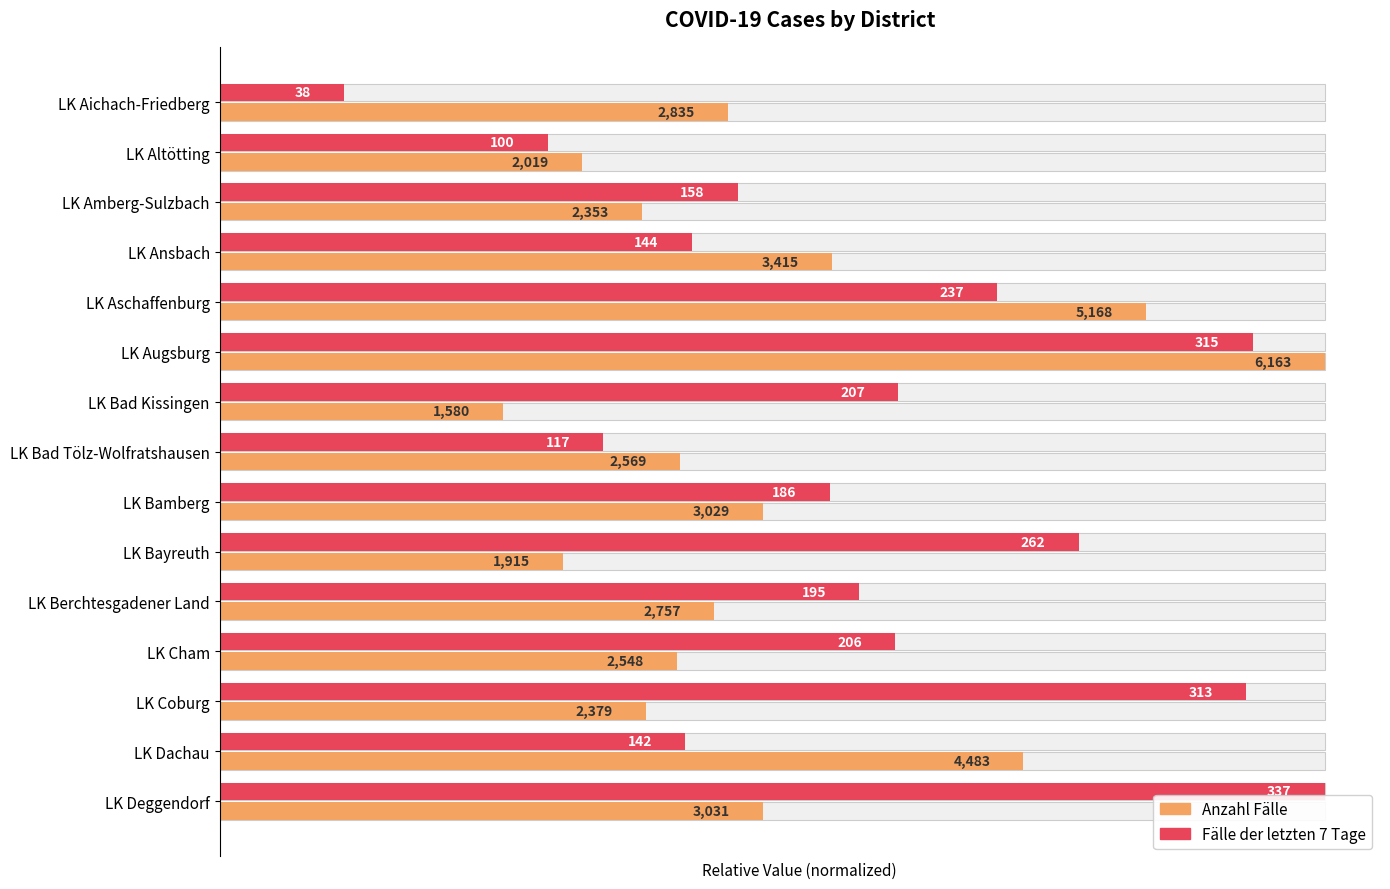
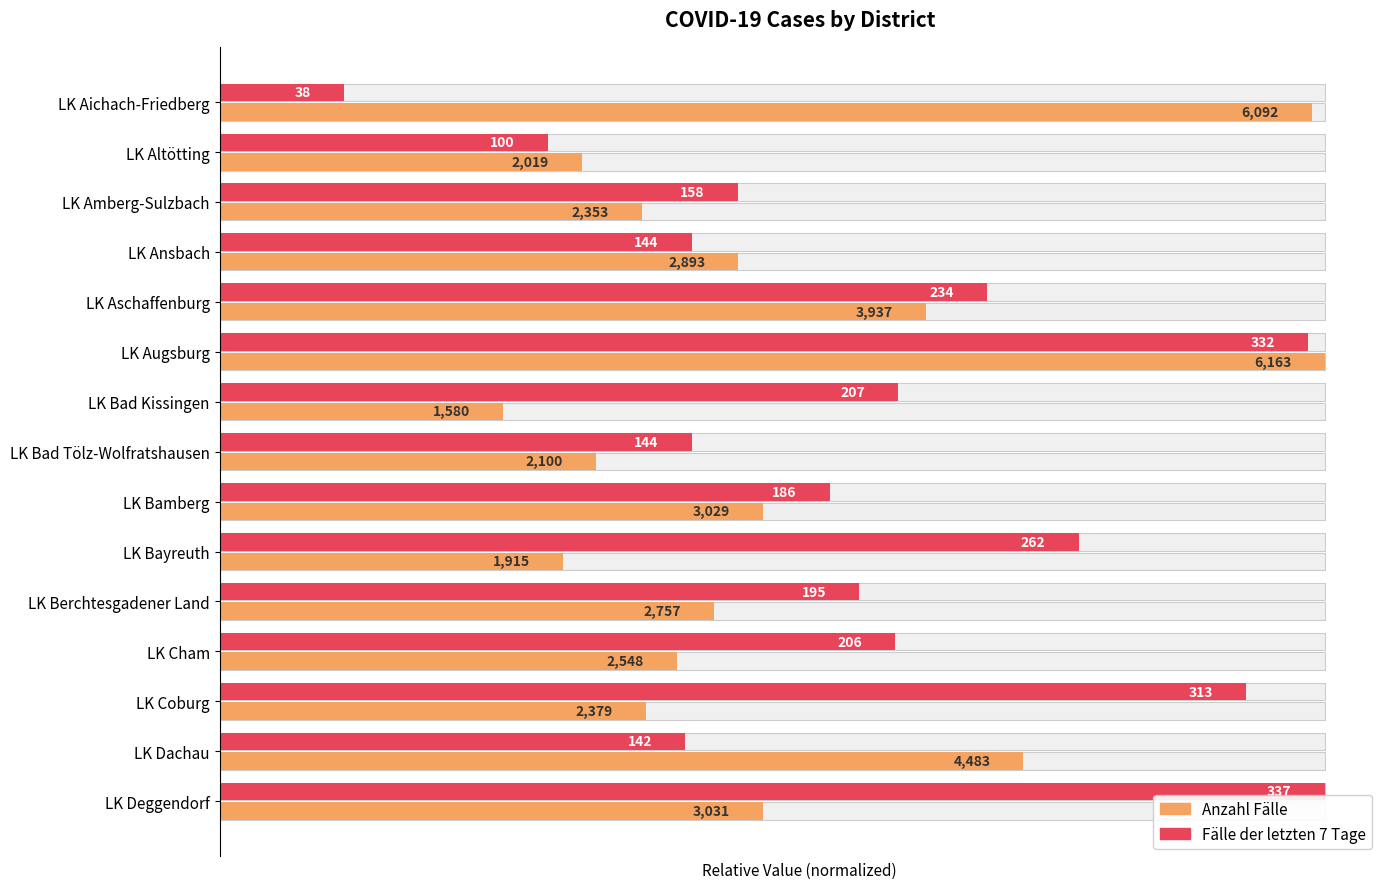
  {
    "Anzahl Fälle": {
-     "LK Aichach-Friedberg": "2,835",
-     "LK Ansbach": "3,415",
-     "LK Aschaffenburg": "5,168",
-     "LK Bad Tölz-Wolfratshausen": "2,569"
+     "LK Aichach-Friedberg": "6,092",
+     "LK Ansbach": "2,893",
+     "LK Aschaffenburg": "3,937",
+     "LK Bad Tölz-Wolfratshausen": "2,100"
    },
    "Fälle der letzten 7 Tage": {
-     "LK Aschaffenburg": "237",
-     "LK Augsburg": "315",
-     "LK Bad Tölz-Wolfratshausen": "117"
+     "LK Aschaffenburg": "234",
+     "LK Augsburg": "332",
+     "LK Bad Tölz-Wolfratshausen": "144"
    }
  }
